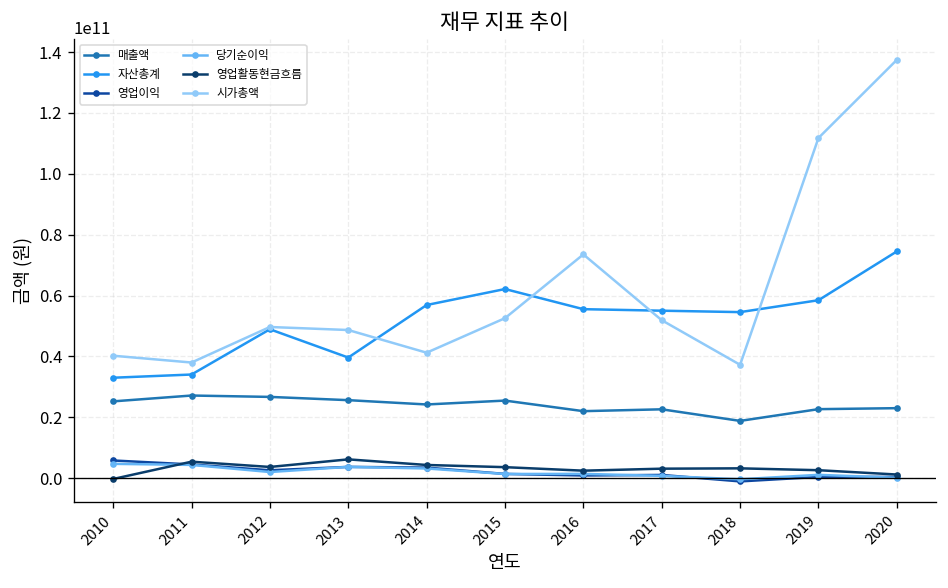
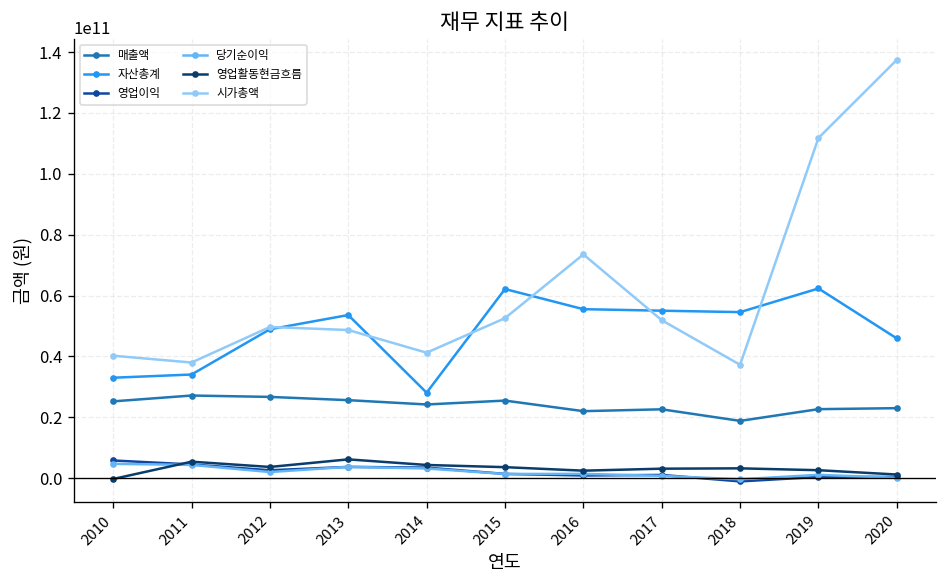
  {
    "자산총계": {
      "2010": 33000000000,
      "2011": 34000000000,
-     "2013": 40000000000,
-     "2014": 57000000000,
+     "2013": 54000000000,
+     "2014": 28000000000,
      "2015": 62000000000,
      "2016": 56000000000,
      "2017": 55000000000,
      "2018": 55000000000,
-     "2019": 58000000000,
-     "2020": 74000000000
+     "2019": 62000000000,
+     "2020": 46000000000
    }
  }
